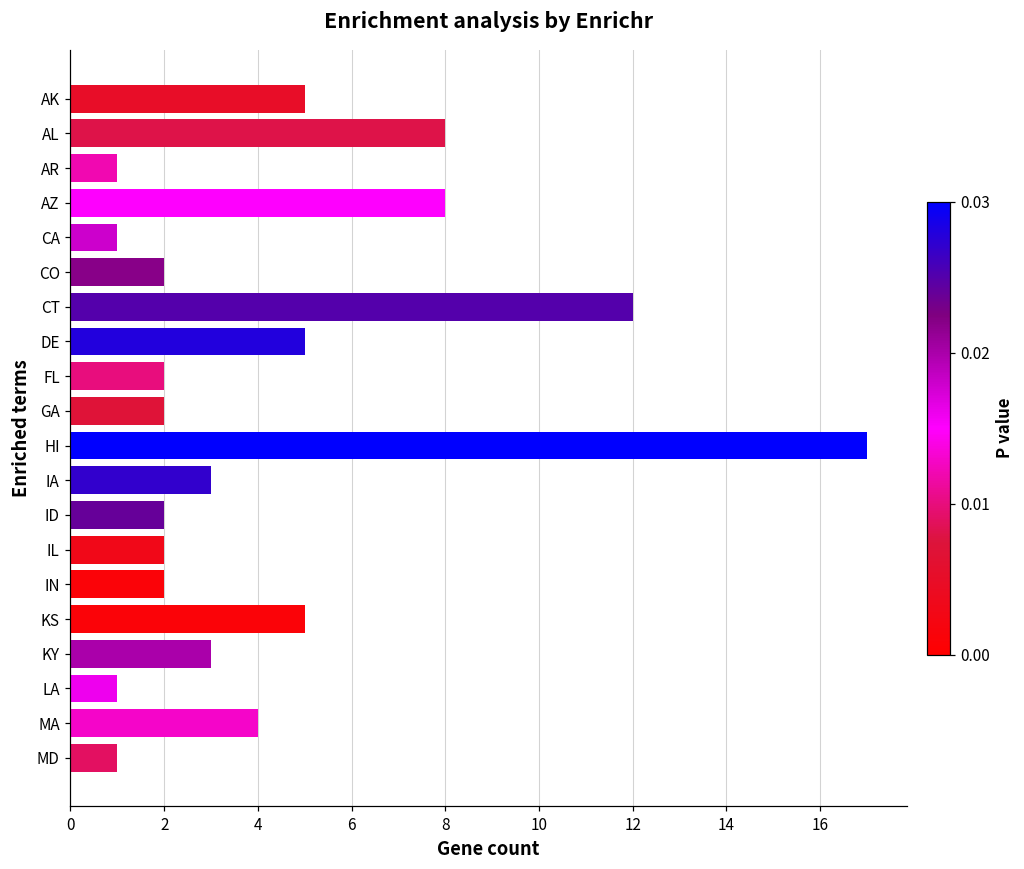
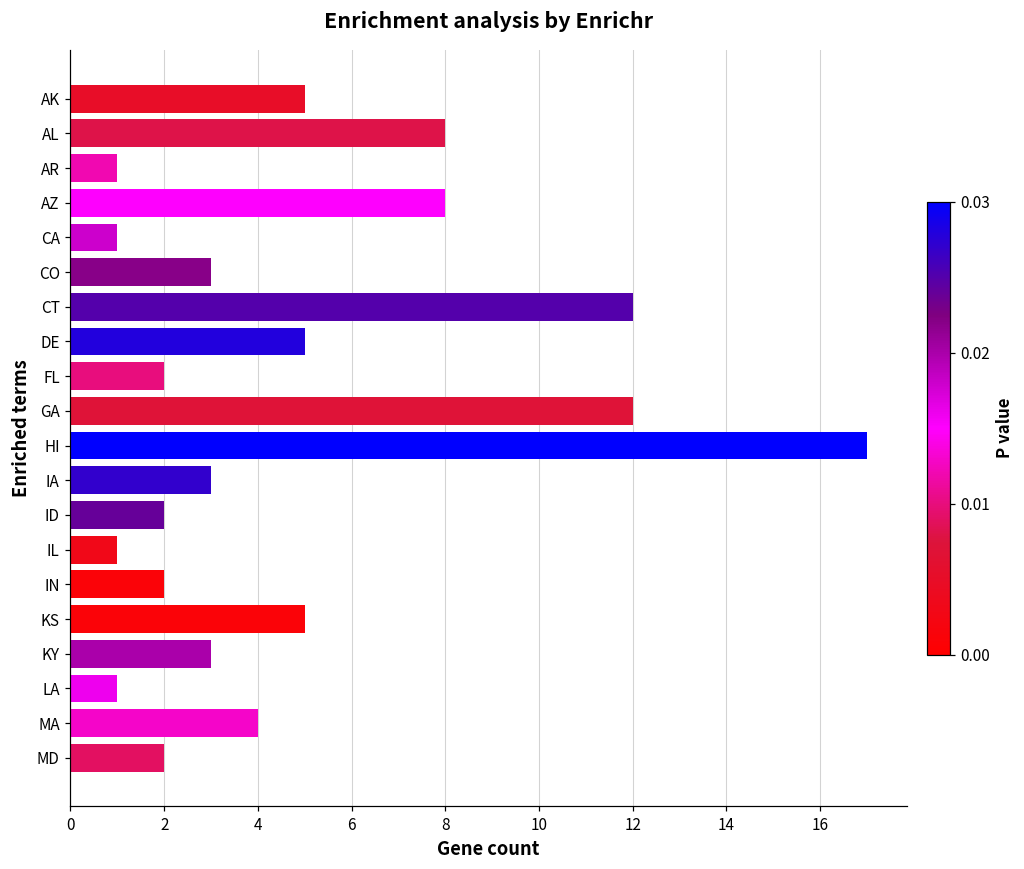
  {
    "AK": 5,
    "AL": 8,
    "AR": 1,
    "AZ": 8,
    "CA": 1,
-   "CO": 2,
+   "CO": 3,
    "CT": 12,
    "DE": 5,
    "FL": 2,
-   "GA": 2,
+   "GA": 12,
    "HI": 17,
    "IA": 3,
    "ID": 2,
-   "IL": 2,
+   "IL": 1,
    "IN": 2,
    "KS": 5,
    "KY": 3,
    "LA": 1,
    "MA": 4,
-   "MD": 1
+   "MD": 2
  }
